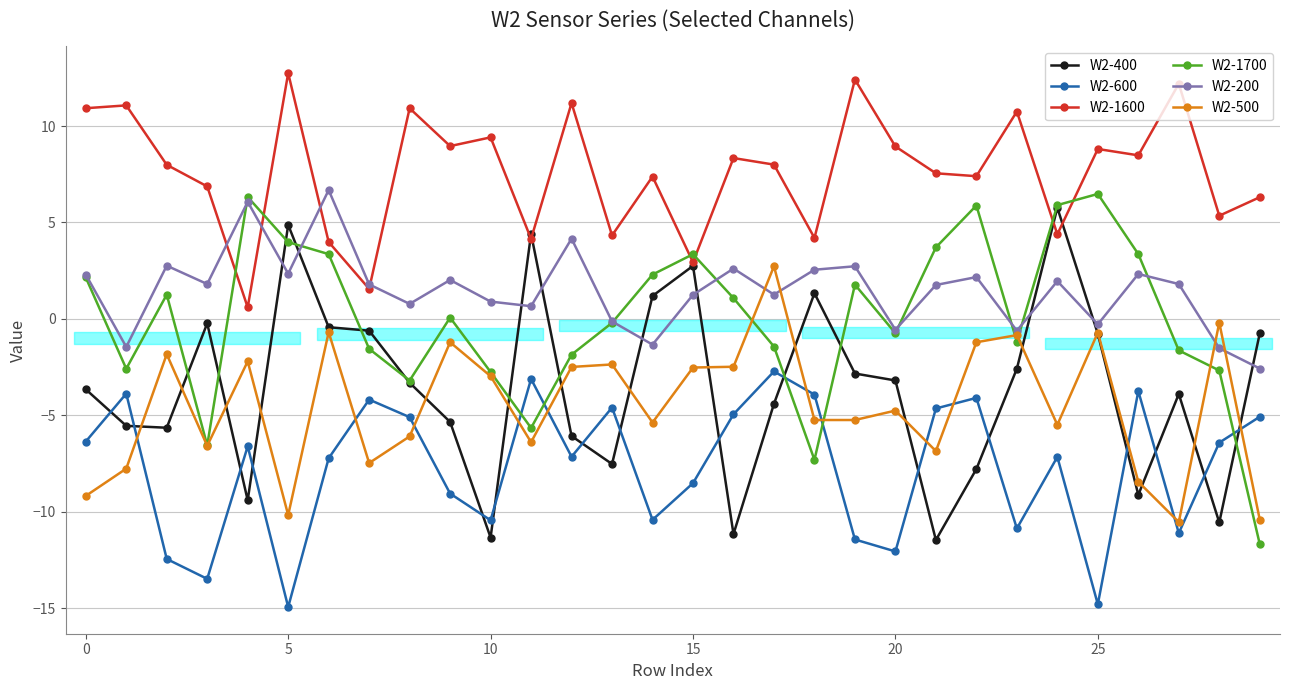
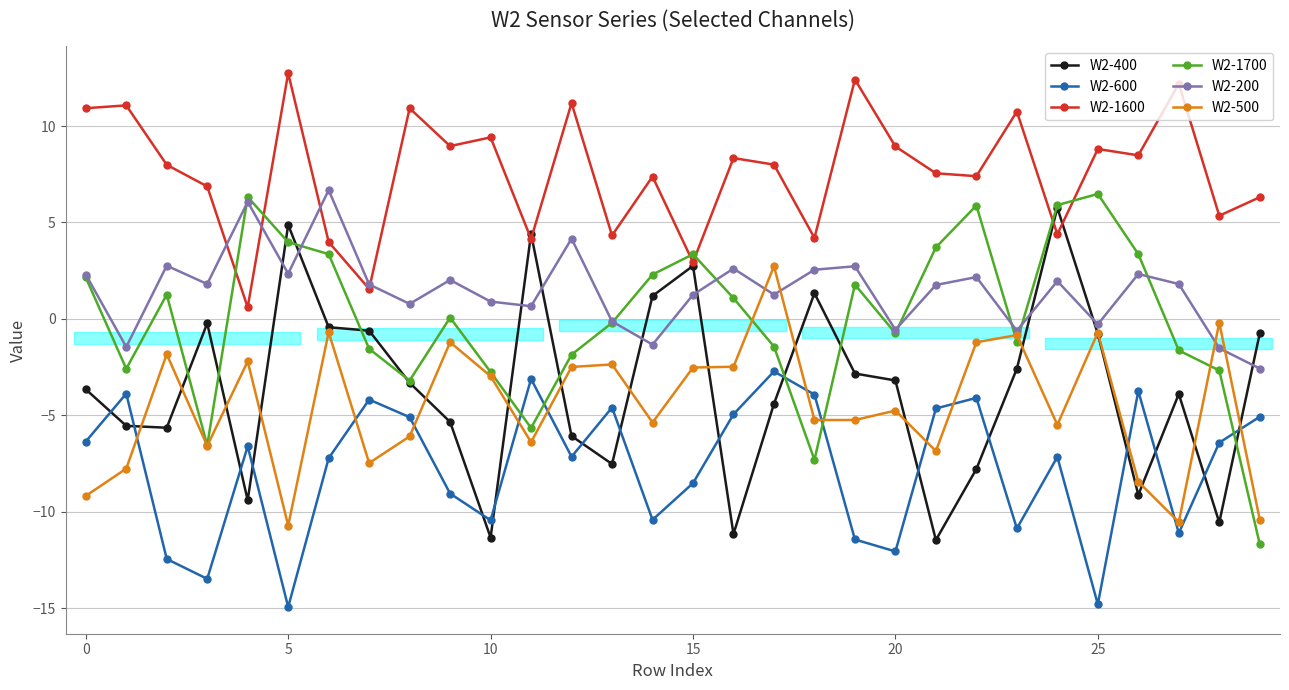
  {
    "W2-400": {
      "0": -3.6,
      "5": 4.9,
      "10": -11.3,
      "15": 2.8,
      "20": -3.2
    },
    "W2-600": {
      "0": -6.4,
      "5": -14.9,
      "10": -10.4,
      "15": -8.5,
      "20": -12.0,
      "25": -14.8
    },
    "W2-1600": {
      "0": 10.9,
      "5": 12.7,
      "10": 9.4,
      "15": 2.9,
      "20": 8.9,
      "25": 8.8
    },
    "W2-1700": {
      "0": 2.1,
      "5": 4.0,
      "10": -2.7,
      "15": 3.4,
      "20": -0.7,
      "25": 6.5
    },
    "W2-200": {
      "0": 2.3,
      "5": 2.3,
      "10": 0.9,
      "15": 1.3,
      "20": -0.6,
      "25": -0.3
    },
    "W2-500": {
      "0": -9.2,
-     "5": -10.2,
+     "5": -10.7,
      "10": -3.0,
      "15": -2.5,
      "20": -4.7
    }
  }
